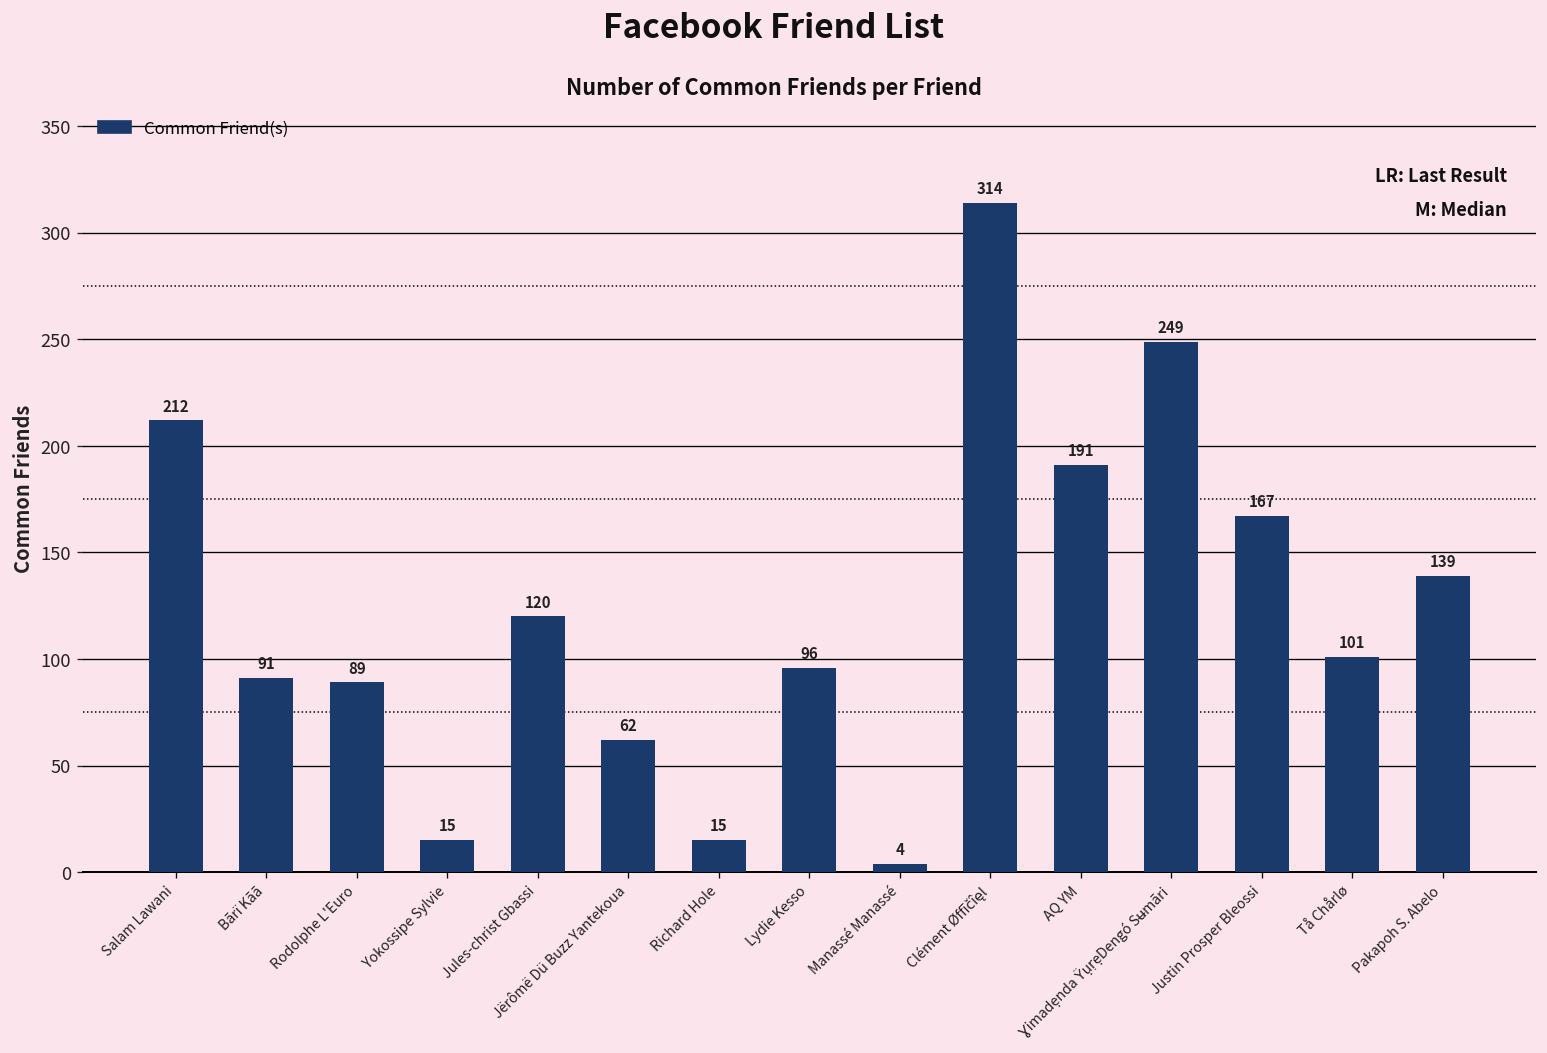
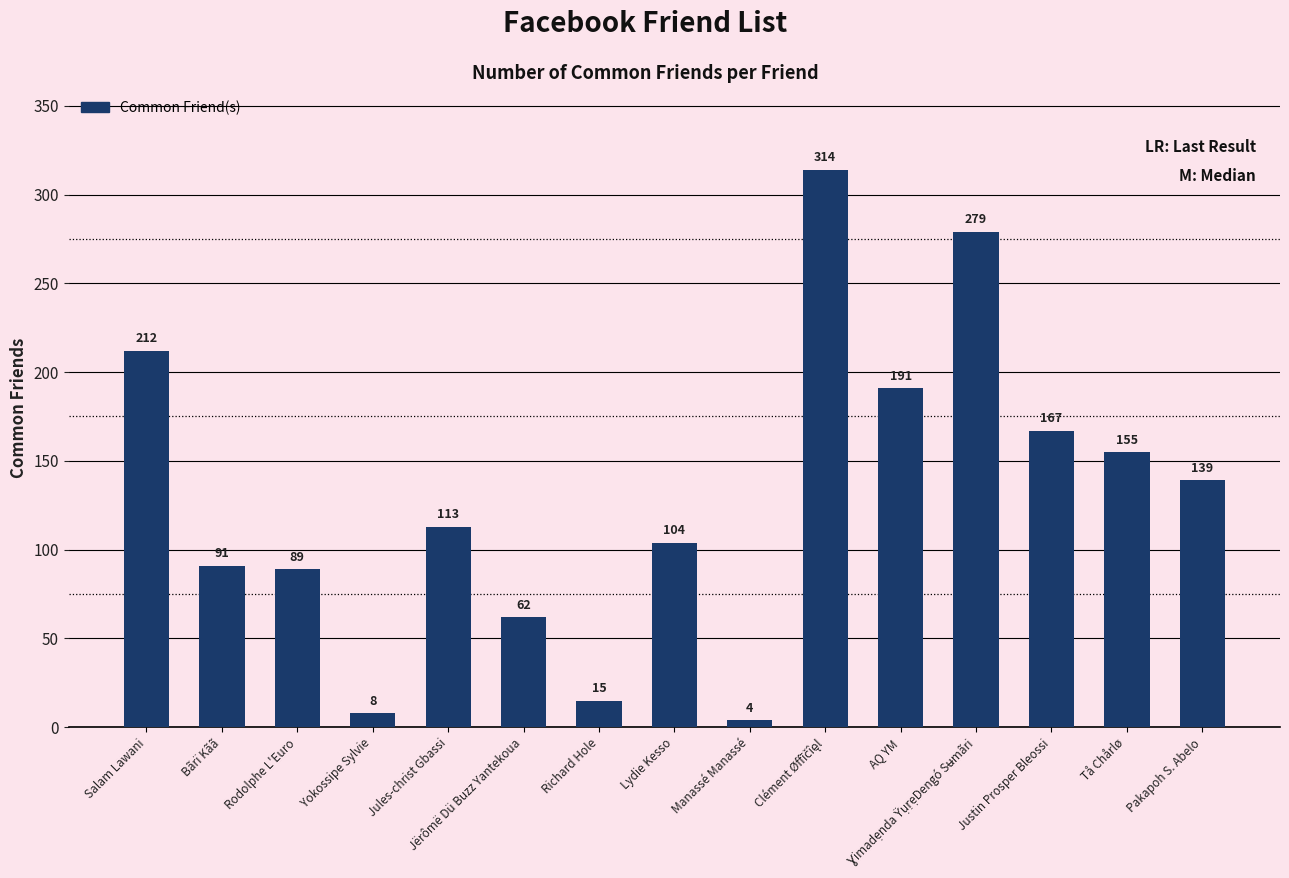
  {
    "Salam Lawani": 212,
    "Bãrï Kãã": 91,
    "Rodolphe L'Euro": 89,
-   "Yokossipe Sylvie": 15,
-   "Jules-christ Gbassi": 120,
+   "Yokossipe Sylvie": 8,
+   "Jules-christ Gbassi": 113,
    "Jërômë Dü Buzz Yantekoua": 62,
    "Richard Hole": 15,
-   "Lydie Kesso": 96,
+   "Lydie Kesso": 104,
    "Manassé Manassé": 4,
    "Clément Øffīčîęl": 314,
    "AQ YM": 191,
-   "Ɣimadẹnda ŸụṛẹDengó Sʉmãri": 249,
+   "Ɣimadẹnda ŸụṛẹDengó Sʉmãri": 279,
    "Justin Prosper Bleossi": 167,
-   "Tå Chårlø": 101,
+   "Tå Chårlø": 155,
    "Pakapoh S. Abelo": 139
  }
